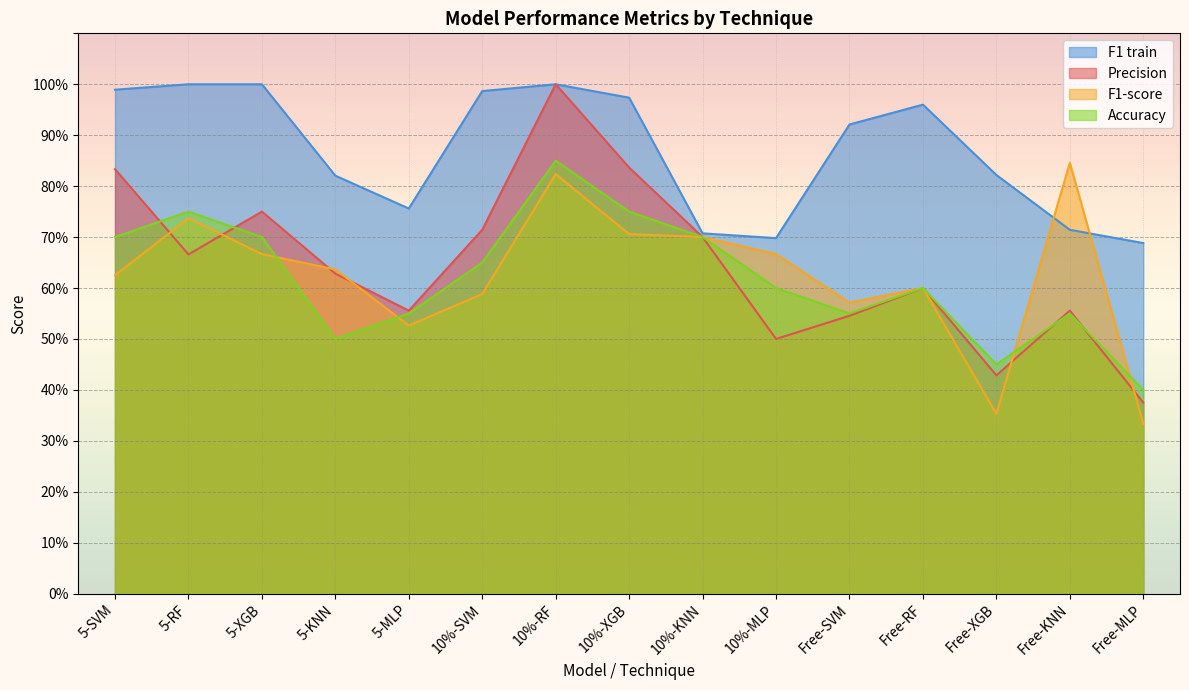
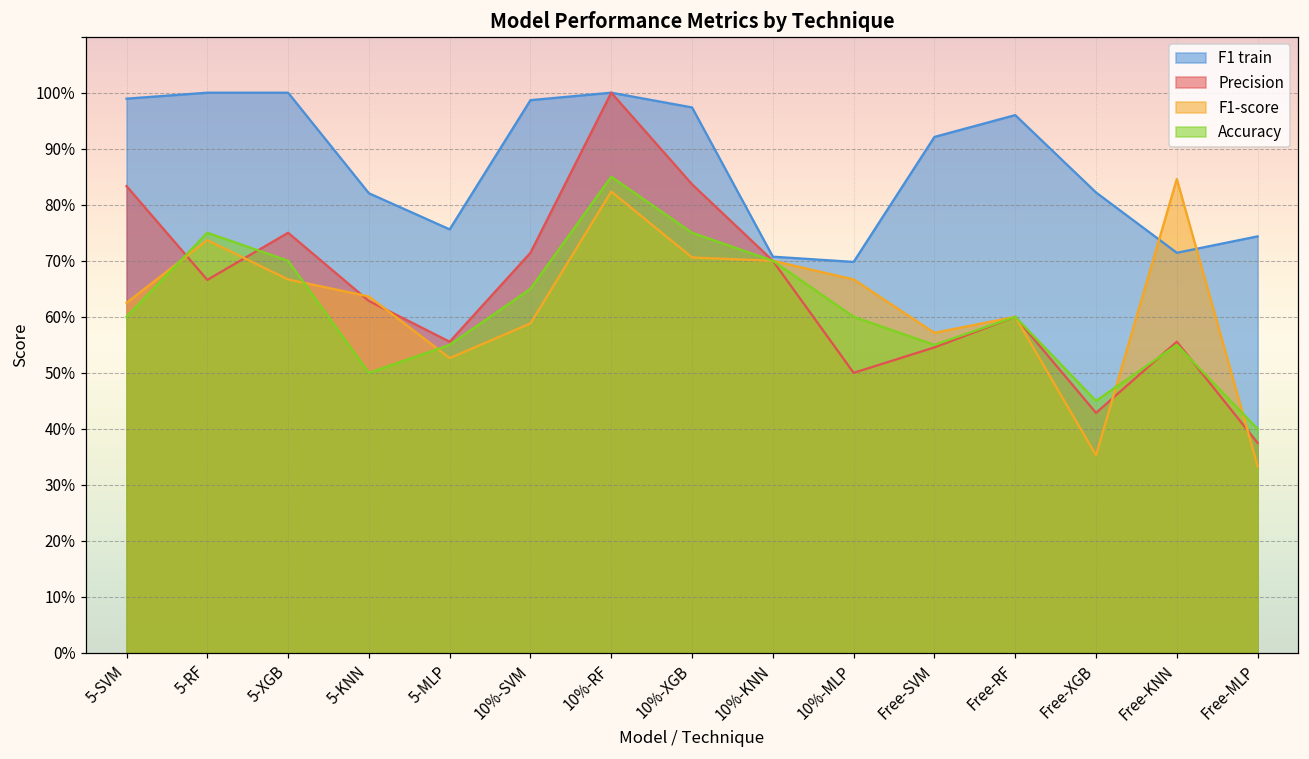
  {
    "F1 train": {
      "5-SVM": "99%",
      "5-RF": "100%",
      "5-XGB": "100%",
      "5-KNN": "82%",
      "5-MLP": "76%",
      "10%-SVM": "99%",
      "10%-XGB": "97%",
      "10%-KNN": "71%",
      "10%-MLP": "70%",
      "Free-SVM": "92%",
      "Free-RF": "96%",
      "Free-XGB": "82%",
      "Free-KNN": "71%",
-     "Free-MLP": "69%"
+     "Free-MLP": "74%"
    },
    "Precision": {
      "5-SVM": "83%",
      "5-RF": "67%",
      "5-XGB": "75%",
      "5-KNN": "63%",
      "5-MLP": "56%",
      "10%-SVM": "71%",
      "10%-XGB": "84%",
      "10%-MLP": "50%",
      "Free-XGB": "43%",
      "Free-KNN": "56%",
      "Free-MLP": "38%"
    },
    "F1-score": {
      "5-SVM": "63%",
      "5-RF": "74%",
      "5-XGB": "67%",
      "5-KNN": "64%",
      "5-MLP": "53%",
      "10%-SVM": "59%",
      "10%-RF": "82%",
      "10%-XGB": "71%",
      "10%-MLP": "67%",
      "Free-SVM": "57%",
      "Free-XGB": "35%",
      "Free-KNN": "85%",
      "Free-MLP": "33%"
    },
    "Accuracy": {
-     "5-SVM": "70%",
+     "5-SVM": "60%",
      "5-RF": "75%",
      "5-XGB": "70%",
      "5-KNN": "50%",
      "5-MLP": "55%",
      "10%-SVM": "65%",
      "10%-RF": "85%",
      "10%-XGB": "75%",
      "10%-MLP": "60%",
      "Free-XGB": "45%",
      "Free-KNN": "55%",
      "Free-MLP": "40%"
    }
  }
